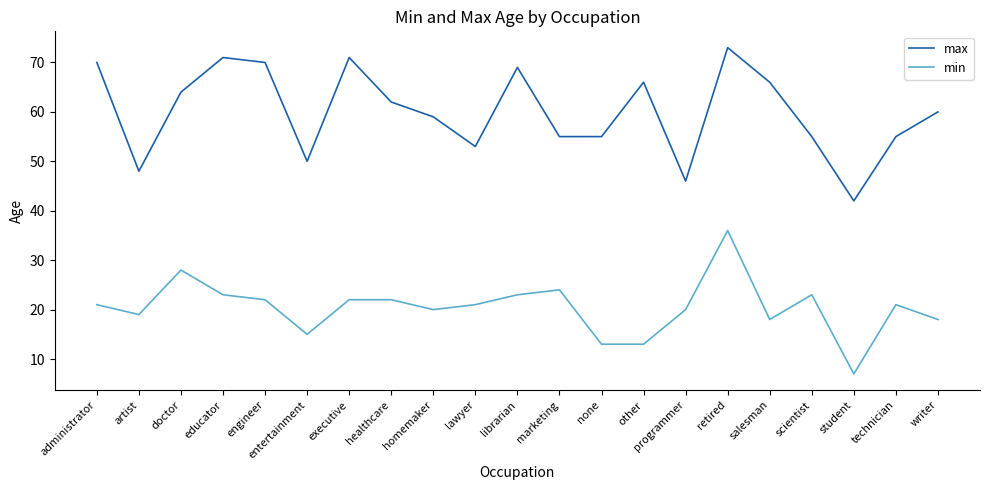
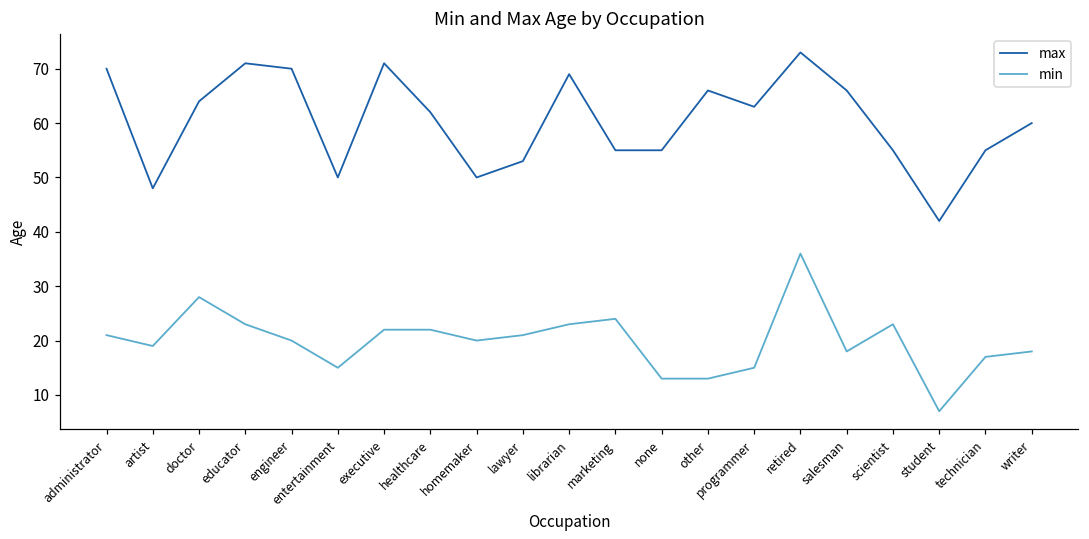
  {
    "max": {
      "administrator": 70,
      "artist": 48,
      "doctor": 64,
      "educator": 71,
      "engineer": 70,
      "entertainment": 50,
      "executive": 71,
      "healthcare": 62,
-     "homemaker": 59,
+     "homemaker": 50,
      "lawyer": 53,
      "librarian": 69,
      "marketing": 55,
      "none": 55,
      "other": 66,
-     "programmer": 46,
+     "programmer": 63,
      "retired": 73,
      "salesman": 66,
      "scientist": 55,
      "student": 42,
      "technician": 55,
      "writer": 60
    },
    "min": {
      "administrator": 21,
      "artist": 19,
      "doctor": 28,
      "educator": 23,
-     "engineer": 22,
+     "engineer": 20,
      "entertainment": 15,
      "executive": 22,
      "healthcare": 22,
      "homemaker": 20,
      "lawyer": 21,
      "librarian": 23,
      "marketing": 24,
      "none": 13,
      "other": 13,
-     "programmer": 20,
+     "programmer": 15,
      "retired": 36,
      "salesman": 18,
      "scientist": 23,
      "student": 7,
-     "technician": 21,
+     "technician": 17,
      "writer": 18
    }
  }
